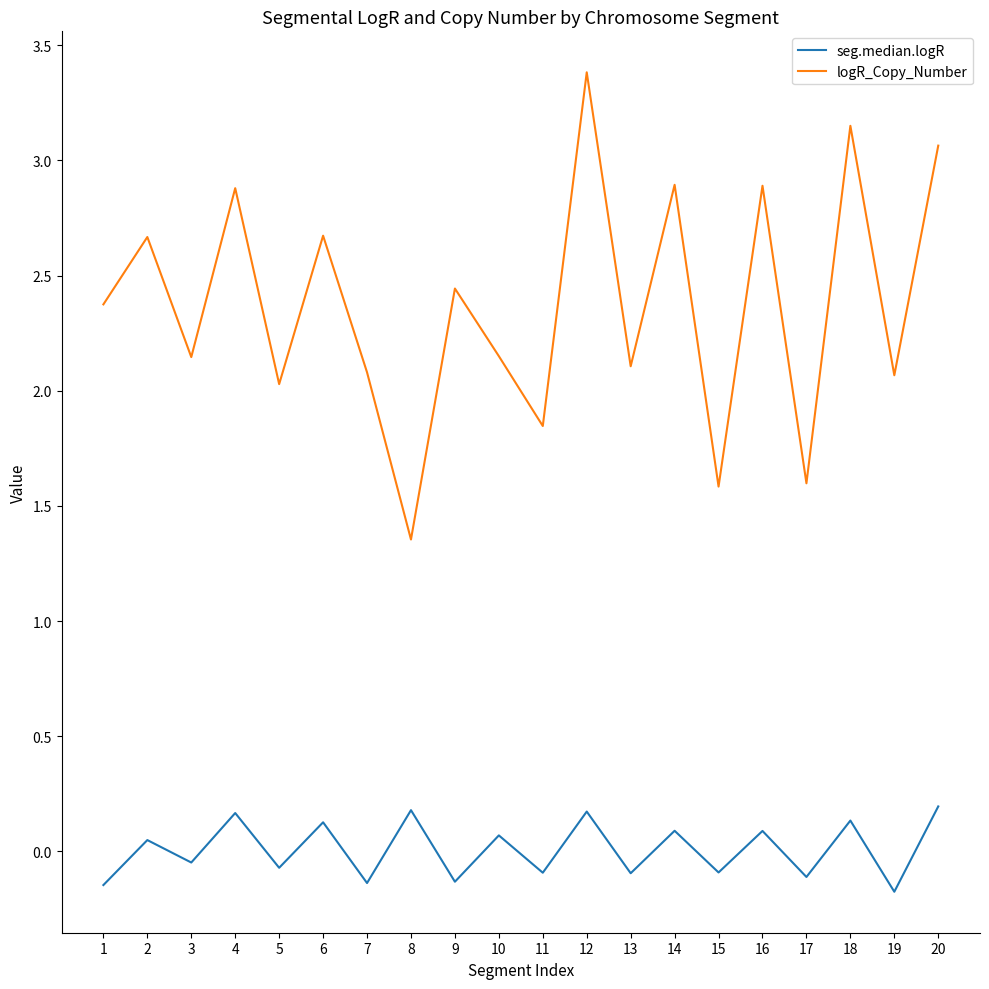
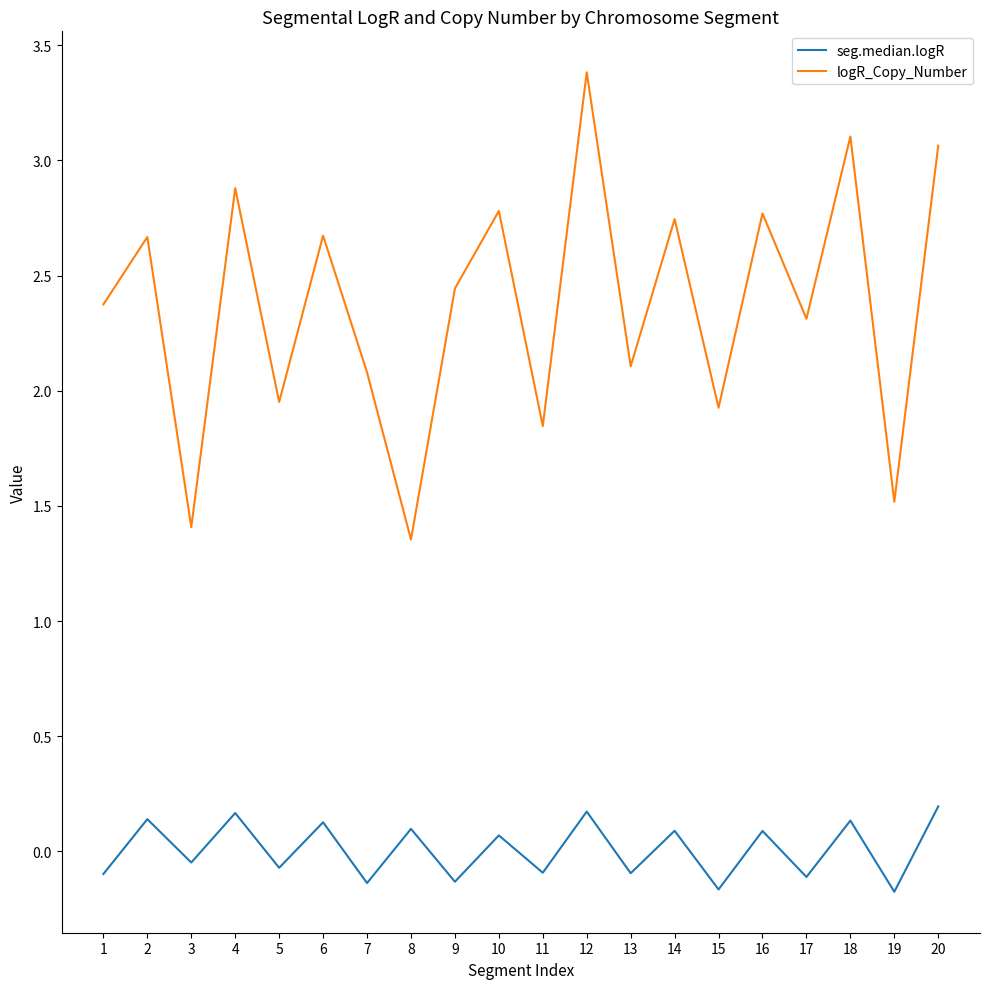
  {
    "seg.median.logR": {
-     "1": -0.15,
-     "2": 0.05,
+     "1": -0.10,
+     "2": 0.14,
      "3": -0.05,
      "4": 0.17,
      "5": -0.07,
      "6": 0.13,
      "7": -0.14,
-     "8": 0.18,
+     "8": 0.10,
      "9": -0.13,
      "10": 0.07,
      "11": -0.09,
      "12": 0.17,
      "13": -0.10,
      "14": 0.09,
-     "15": -0.09,
+     "15": -0.17,
      "16": 0.09,
      "17": -0.11,
      "18": 0.13,
      "19": -0.18,
      "20": 0.20
    },
    "logR_Copy_Number": {
      "1": 2.38,
      "2": 2.67,
-     "3": 2.15,
+     "3": 1.41,
      "4": 2.88,
-     "5": 2.03,
+     "5": 1.95,
      "6": 2.67,
      "7": 2.08,
      "8": 1.35,
      "9": 2.44,
-     "10": 2.15,
+     "10": 2.78,
      "11": 1.85,
      "12": 3.38,
      "13": 2.11,
-     "14": 2.89,
-     "15": 1.58,
-     "16": 2.89,
-     "17": 1.60,
-     "18": 3.15,
-     "19": 2.07,
+     "14": 2.75,
+     "15": 1.93,
+     "16": 2.77,
+     "17": 2.31,
+     "18": 3.10,
+     "19": 1.52,
      "20": 3.06
    }
  }
